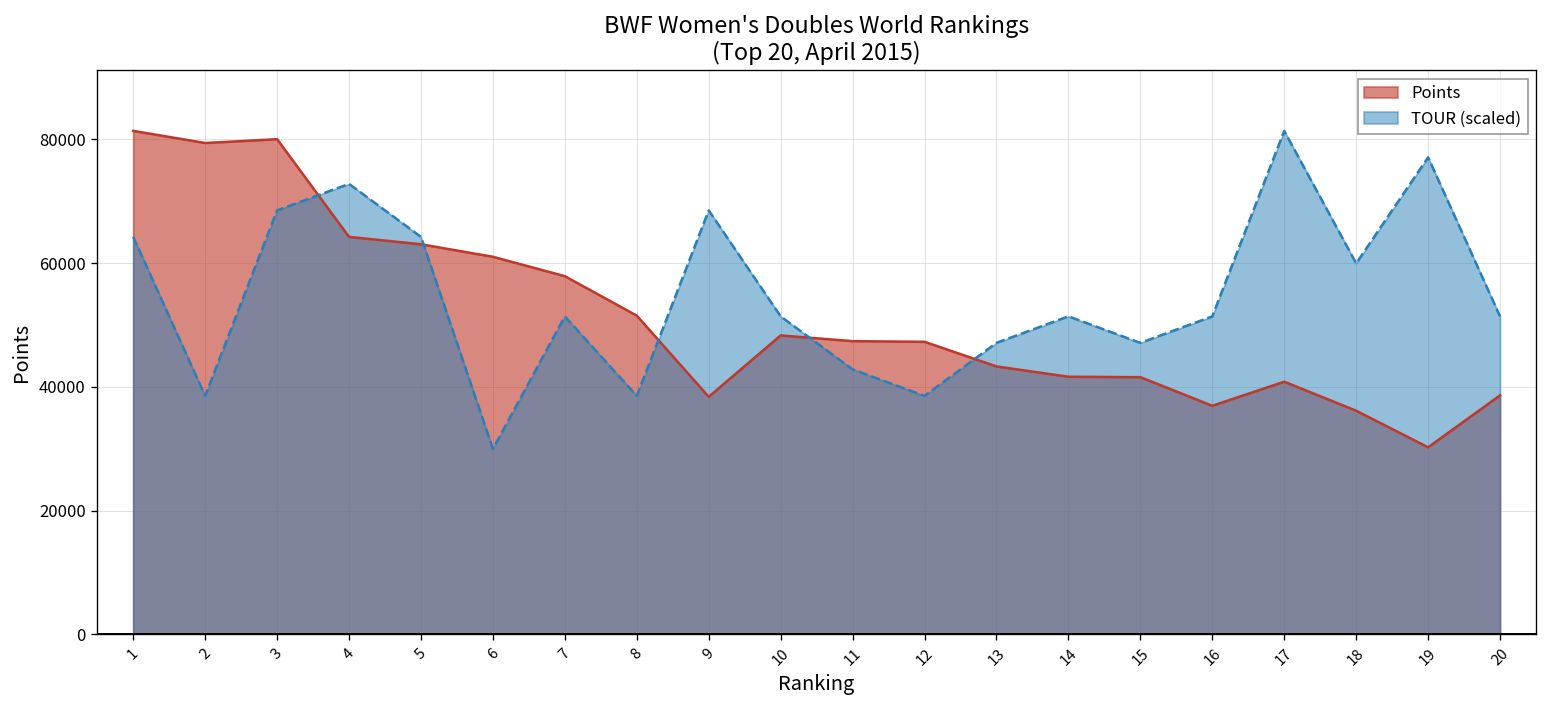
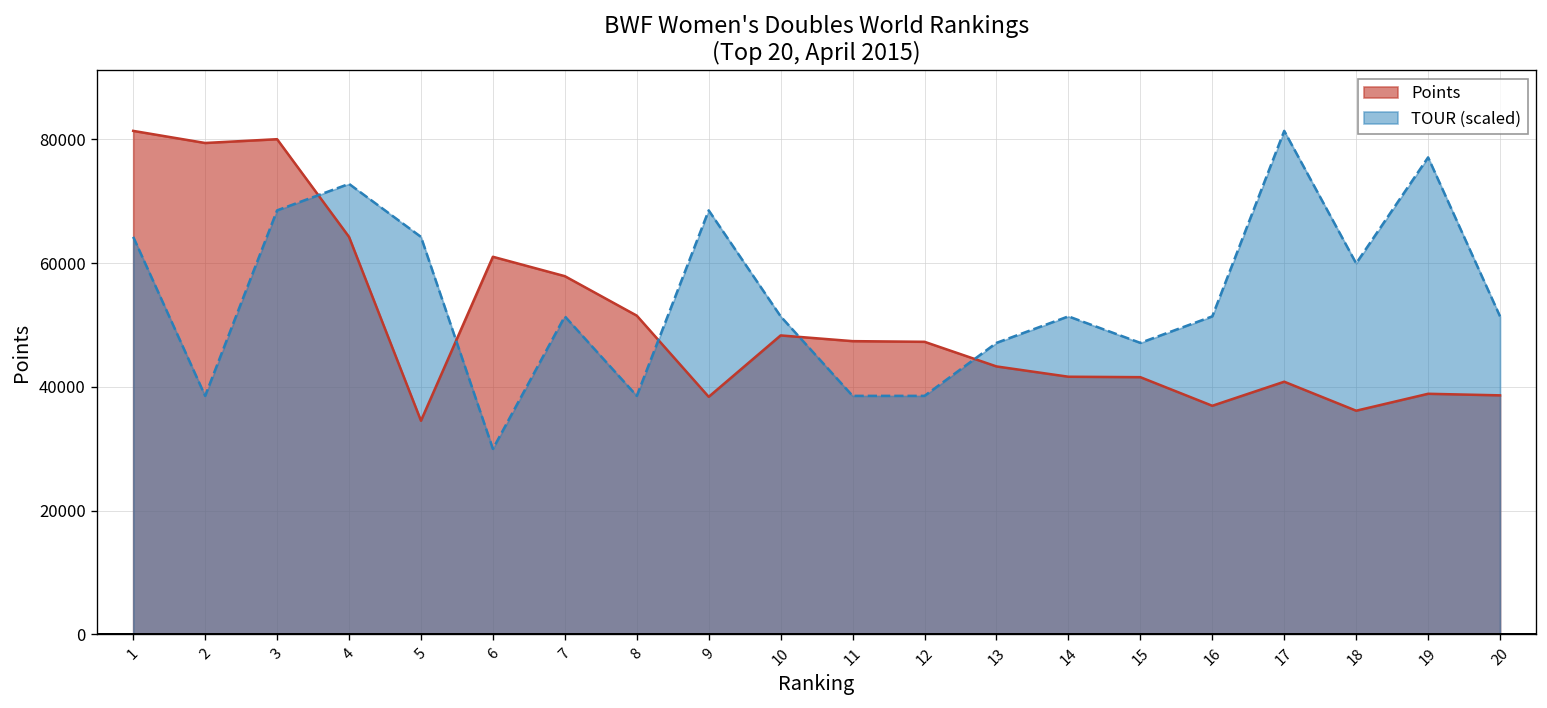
  {
    "Points": {
      "1": 81000,
      "2": 79000,
      "3": 80000,
      "4": 64000,
-     "5": 63000,
+     "5": 35000,
      "6": 61000,
      "7": 58000,
      "8": 52000,
      "9": 38000,
      "10": 48000,
      "11": 47000,
      "12": 47000,
      "13": 43000,
      "14": 42000,
      "15": 42000,
      "16": 37000,
      "17": 41000,
      "18": 36000,
-     "19": 30000,
+     "19": 39000,
      "20": 39000
    },
    "TOUR (scaled)": {
      "1": 64000,
      "2": 39000,
      "3": 69000,
      "4": 73000,
      "5": 64000,
      "6": 30000,
      "7": 51000,
      "8": 39000,
      "9": 69000,
      "10": 51000,
-     "11": 43000,
+     "11": 39000,
      "12": 39000,
      "13": 47000,
      "14": 51000,
      "15": 47000,
      "16": 51000,
      "17": 81000,
      "18": 60000,
      "19": 77000,
      "20": 51000
    }
  }
